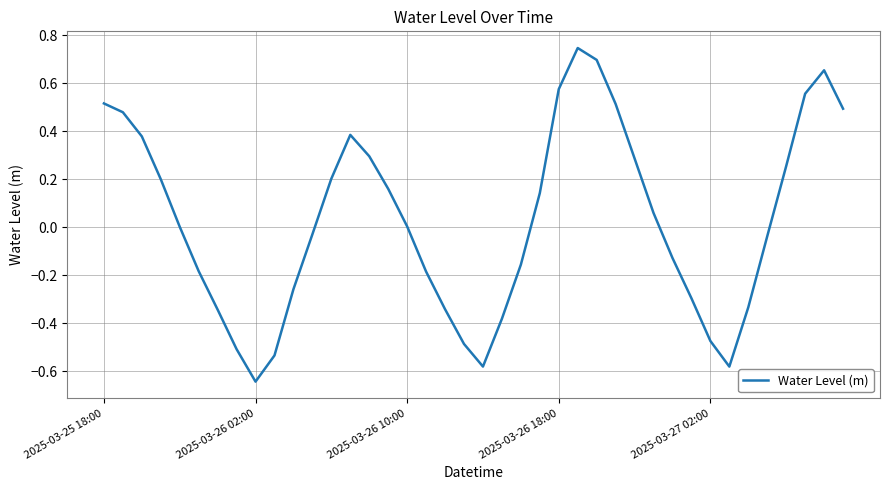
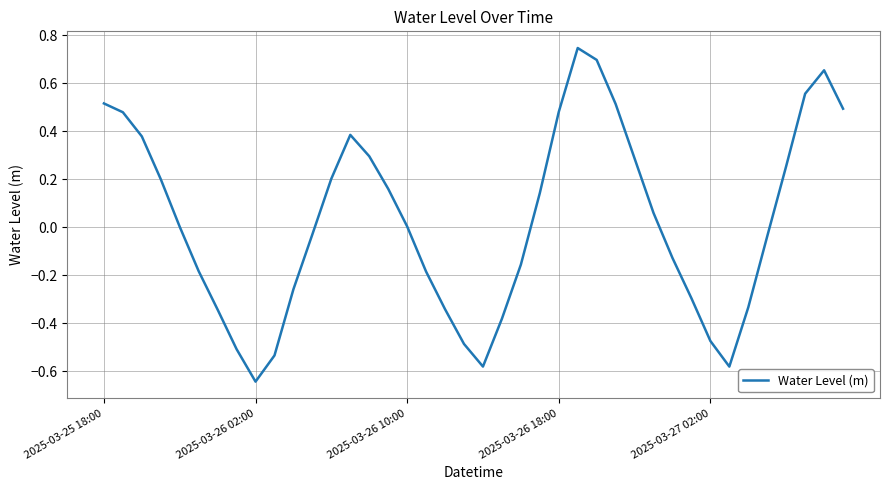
  {
    "2025-03-25 18:00": 0.52,
    "2025-03-26 02:00": -0.64,
    "2025-03-26 10:00": 0.00,
-   "2025-03-26 18:00": 0.58,
+   "2025-03-26 18:00": 0.48,
    "2025-03-27 02:00": -0.47
  }
